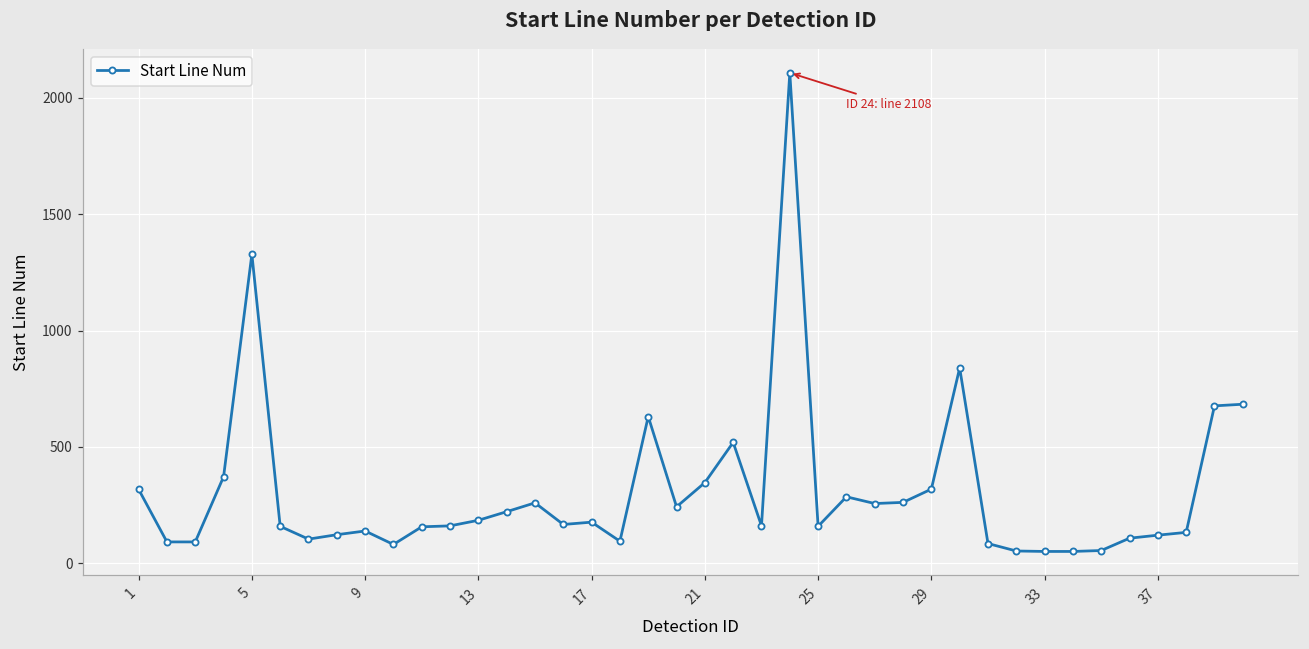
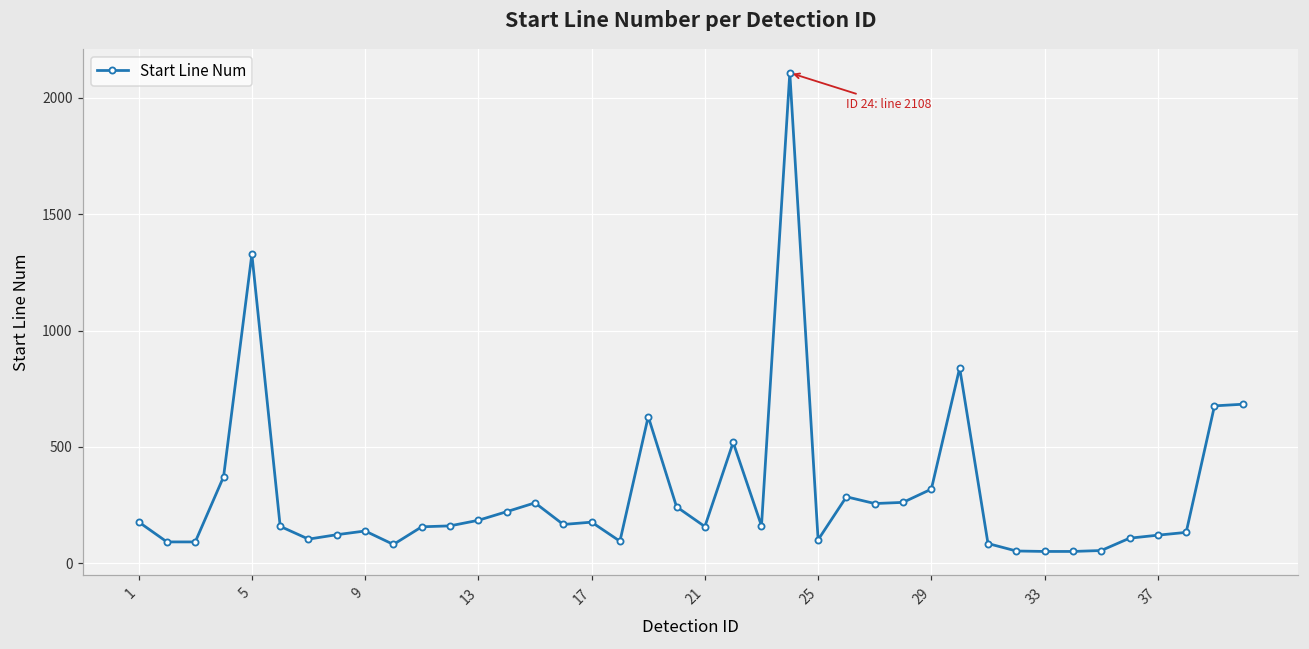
  {
-   "1": 320,
+   "1": 180,
    "5": 1330,
    "9": 140,
    "13": 180,
    "17": 180,
-   "21": 350,
-   "25": 160,
+   "21": 160,
+   "25": 100,
    "29": 320,
    "33": 50,
    "37": 120
  }
